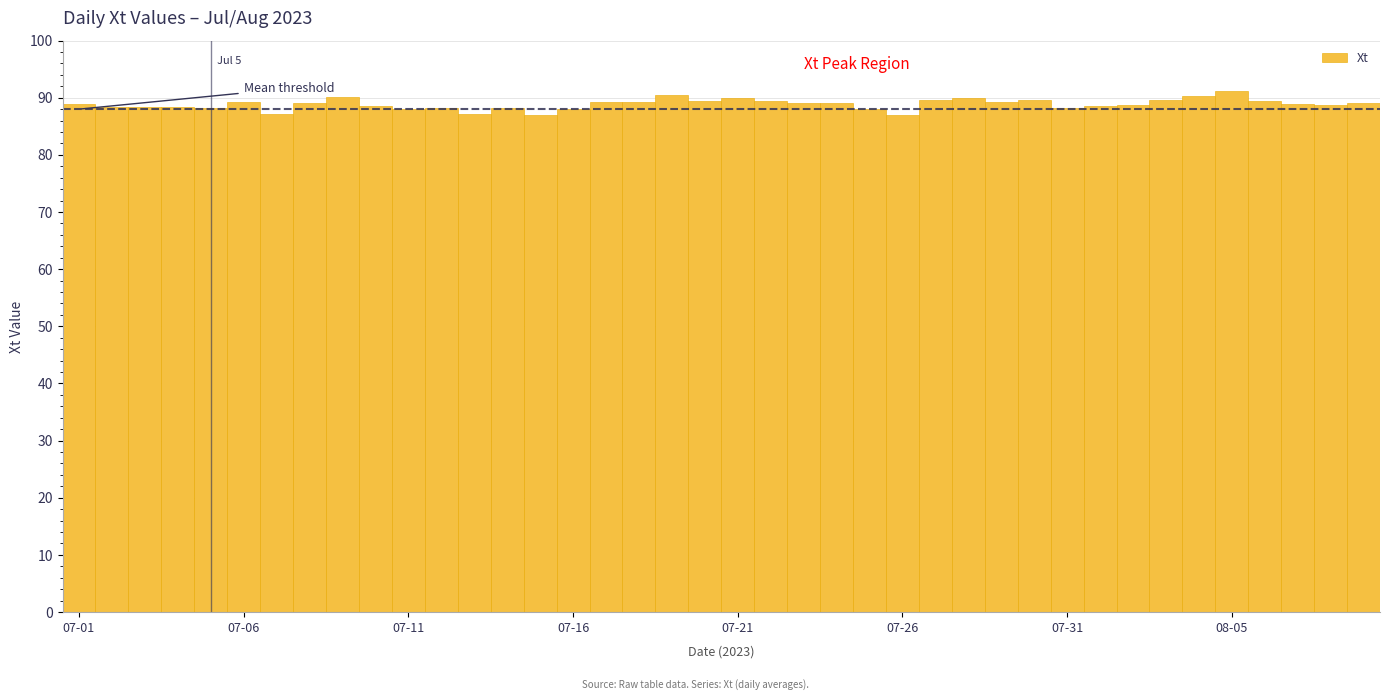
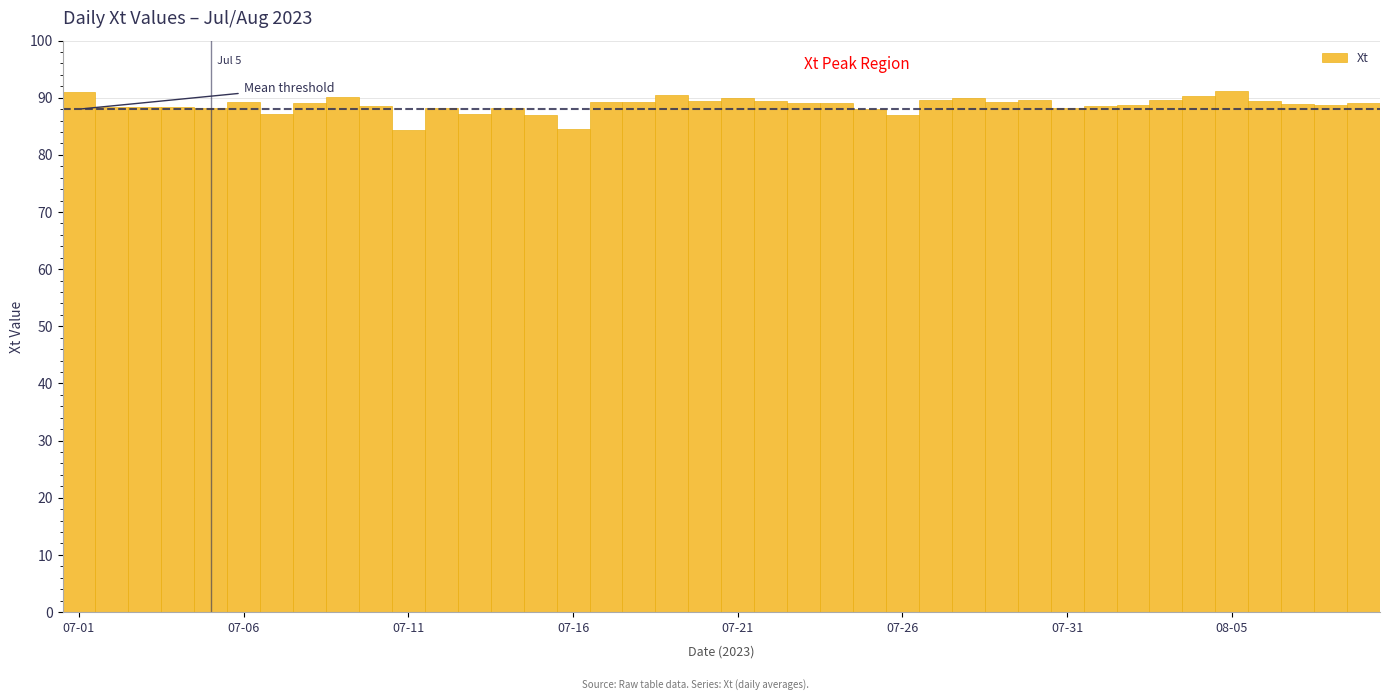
  {
-   "07-01": 89,
+   "07-01": 91,
    "07-06": 89,
-   "07-11": 88,
-   "07-16": 88,
+   "07-11": 84,
+   "07-16": 85,
    "07-21": 90,
    "07-26": 87,
    "07-31": 88,
    "08-05": 91
  }
